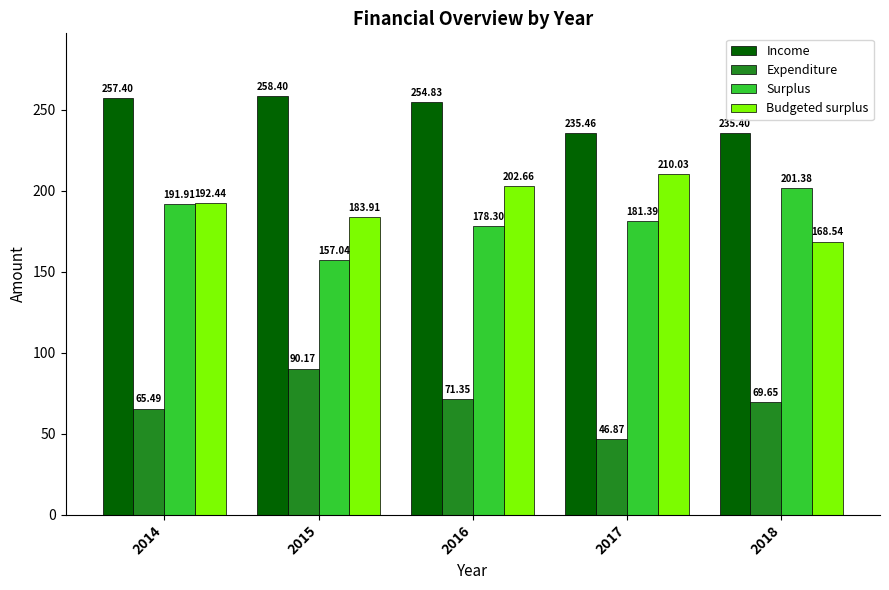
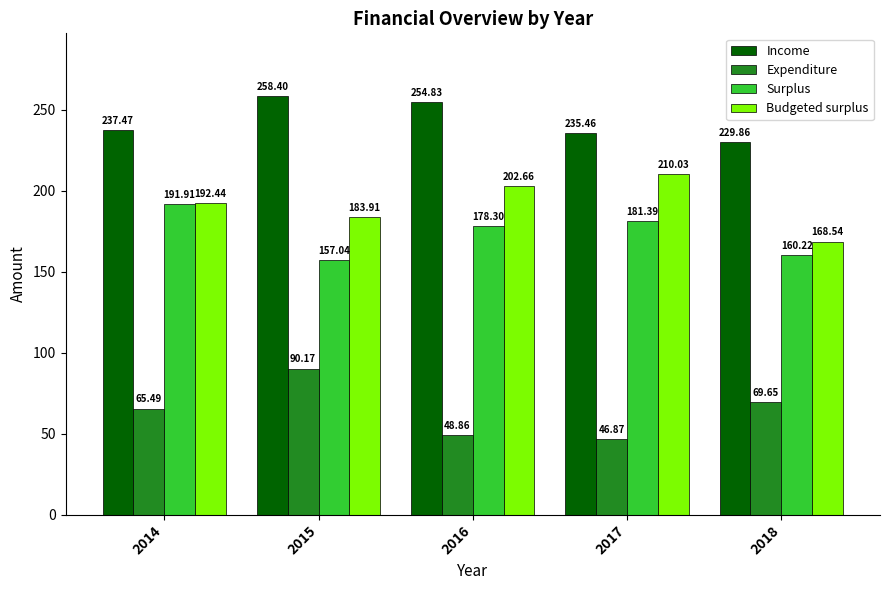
  {
    "Income": {
-     "2014": 257.40,
+     "2014": 237.47,
      "2015": 258.40,
      "2016": 254.83,
      "2017": 235.46,
-     "2018": 235.40
+     "2018": 229.86
    },
    "Expenditure": {
      "2014": 65.49,
      "2015": 90.17,
-     "2016": 71.35,
+     "2016": 48.86,
      "2017": 46.87,
      "2018": 69.65
    },
    "Surplus": {
      "2014": 191.91,
      "2015": 157.04,
      "2016": 178.30,
      "2017": 181.39,
-     "2018": 201.38
+     "2018": 160.22
    },
    "Budgeted surplus": {
      "2014": 192.44,
      "2015": 183.91,
      "2016": 202.66,
      "2017": 210.03,
      "2018": 168.54
    }
  }
